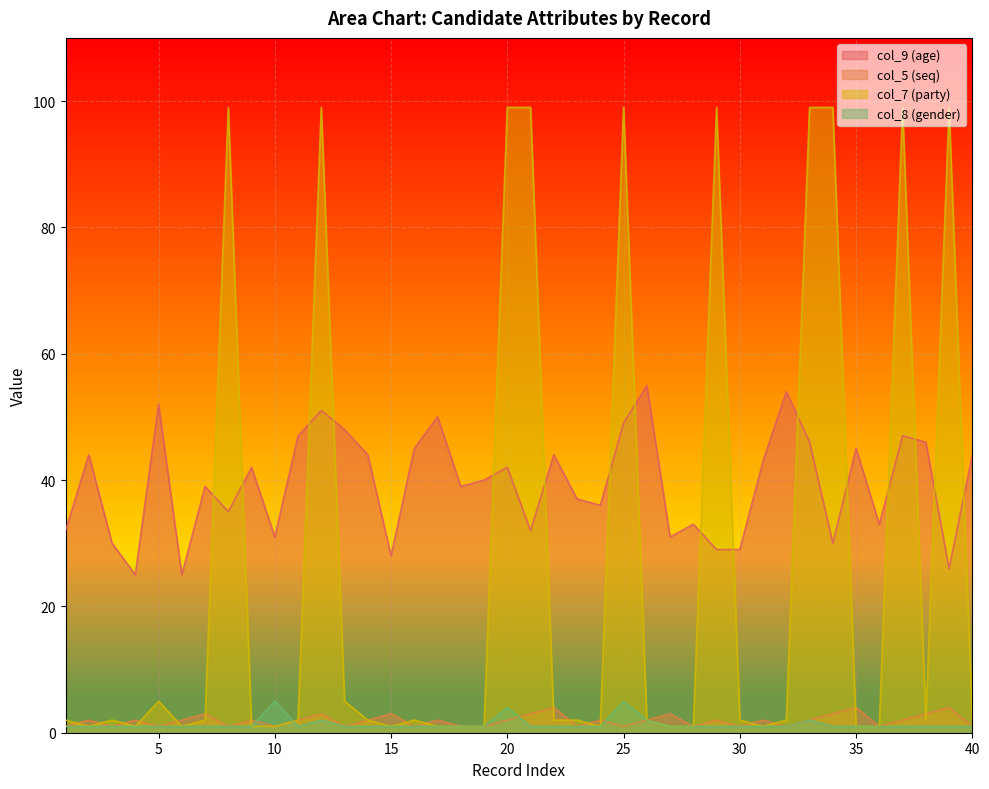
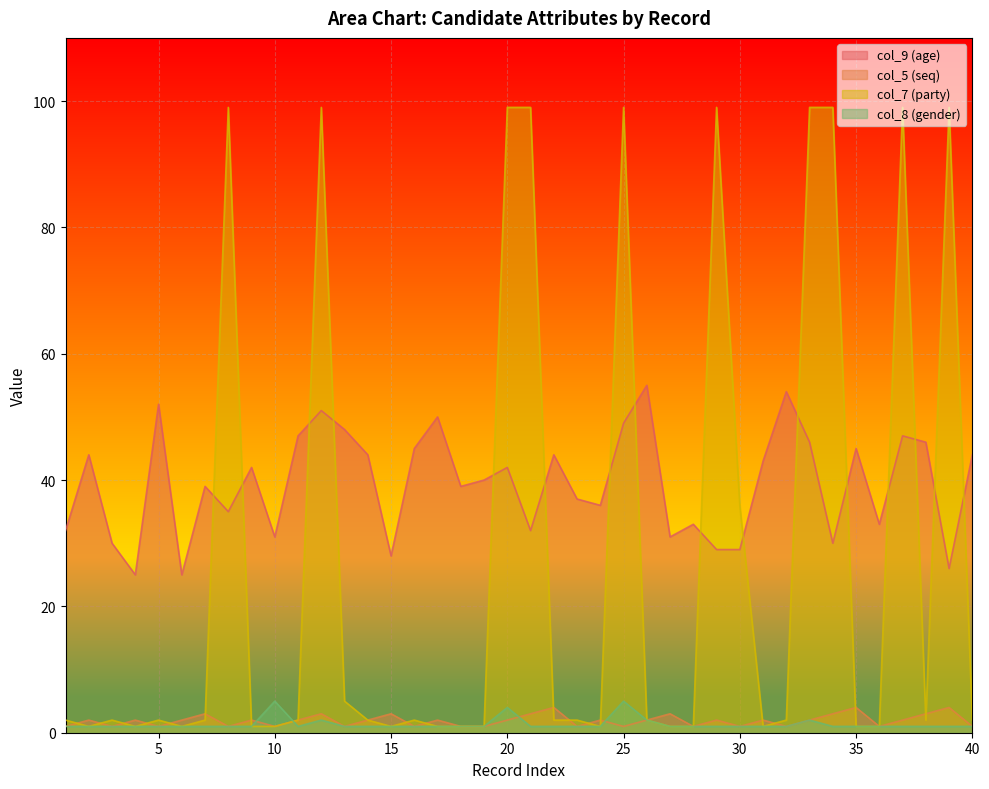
  {
    "col_7 (party)": {
-     "5": 5,
+     "5": 2,
      "20": 99,
      "25": 99,
-     "30": 2,
+     "30": 36,
      "40": 2
    },
    "col_8 (gender)": {
      "10": 5,
      "20": 4,
      "25": 5
    }
  }
